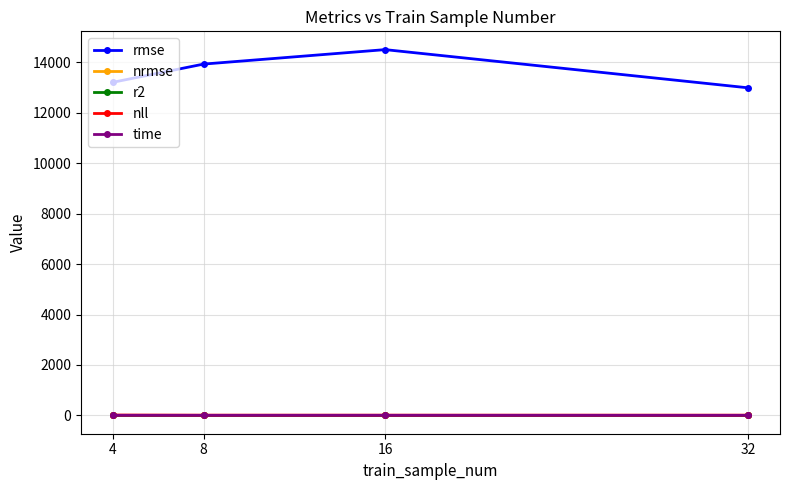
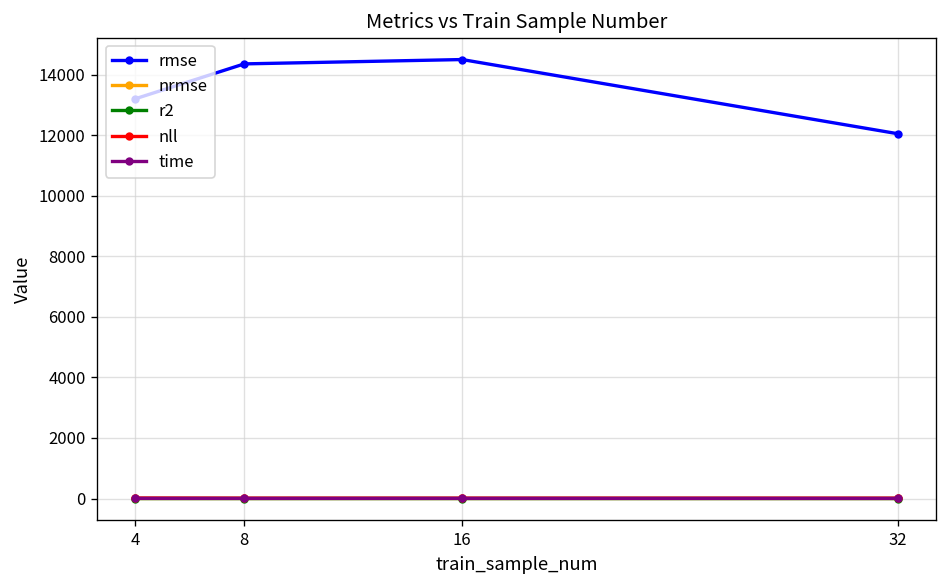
  {
    "rmse": {
-     "8": 13900,
+     "8": 14400,
      "16": 14500,
-     "32": 13000
+     "32": 12000
    },
    "time": {
      "4": 0,
      "8": 0,
      "16": 0,
      "32": 0
    }
  }
